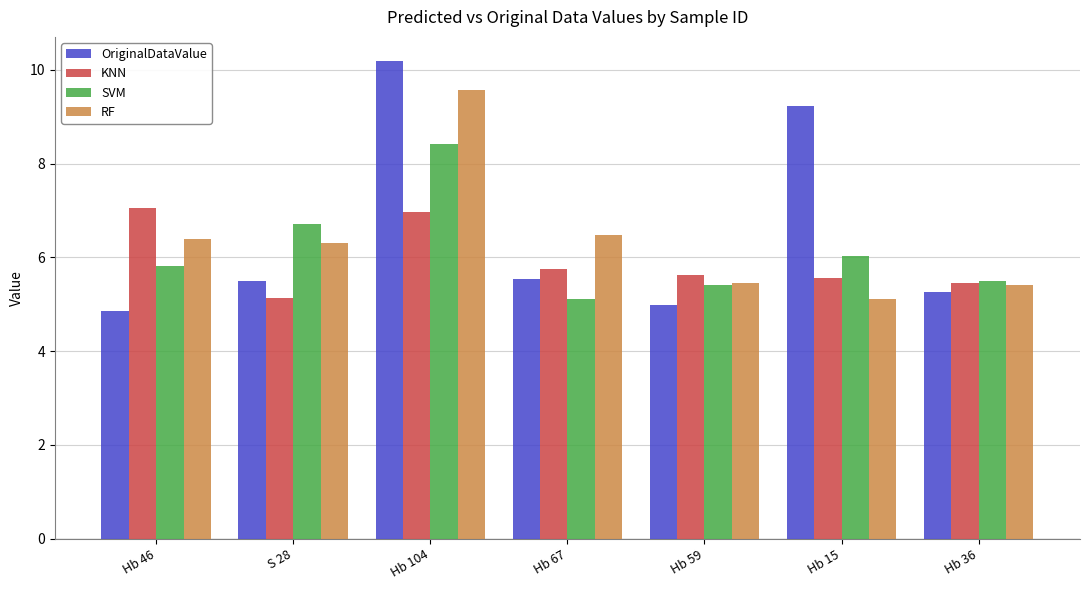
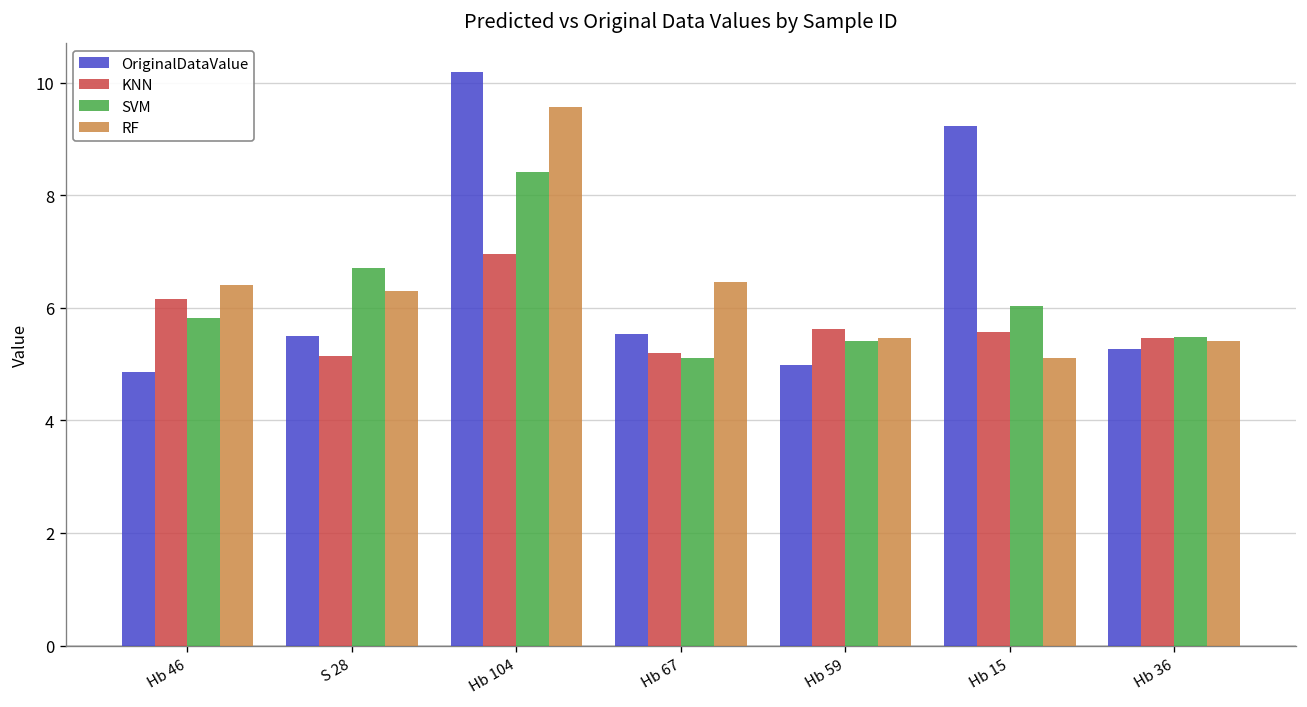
  {
    "OriginalDataValue": {
      "Hb 46": 4.9,
      "S 28": 5.5,
      "Hb 104": 10.2,
      "Hb 67": 5.5,
      "Hb 59": 5.0,
      "Hb 15": 9.2,
      "Hb 36": 5.3
    },
    "KNN": {
-     "Hb 46": 7.1,
+     "Hb 46": 6.2,
      "S 28": 5.1,
      "Hb 104": 7.0,
-     "Hb 67": 5.8,
+     "Hb 67": 5.2,
      "Hb 59": 5.6,
      "Hb 15": 5.6,
      "Hb 36": 5.5
    },
    "SVM": {
      "Hb 46": 5.8,
      "S 28": 6.7,
      "Hb 104": 8.4,
      "Hb 67": 5.1,
      "Hb 59": 5.4,
      "Hb 15": 6.0,
      "Hb 36": 5.5
    },
    "RF": {
      "Hb 46": 6.4,
      "S 28": 6.3,
      "Hb 104": 9.6,
      "Hb 67": 6.5,
      "Hb 59": 5.5,
      "Hb 15": 5.1,
      "Hb 36": 5.4
    }
  }
